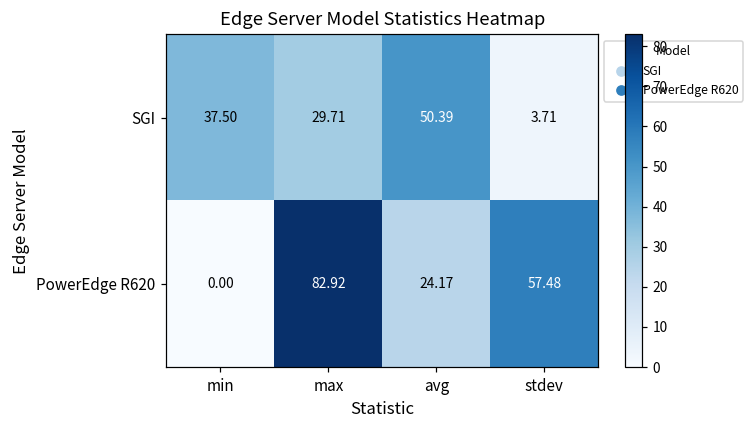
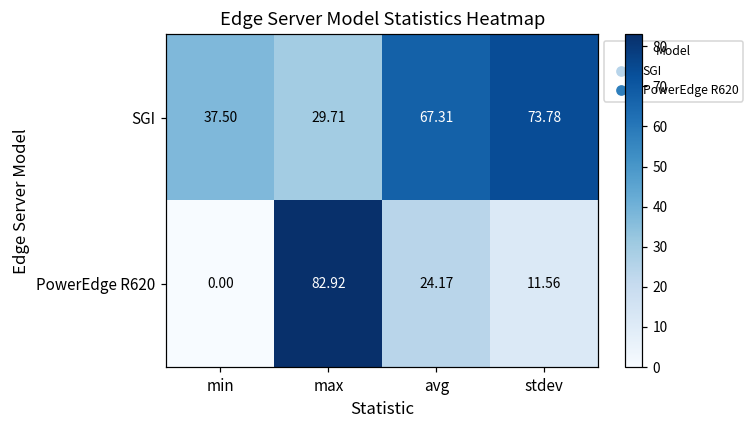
  {
    "SGI": {
      "min": 37.50,
      "max": 29.71,
-     "avg": 50.39,
-     "stdev": 3.71
+     "avg": 67.31,
+     "stdev": 73.78
    },
    "PowerEdge R620": {
      "min": 0.00,
      "max": 82.92,
      "avg": 24.17,
-     "stdev": 57.48
+     "stdev": 11.56
    }
  }
